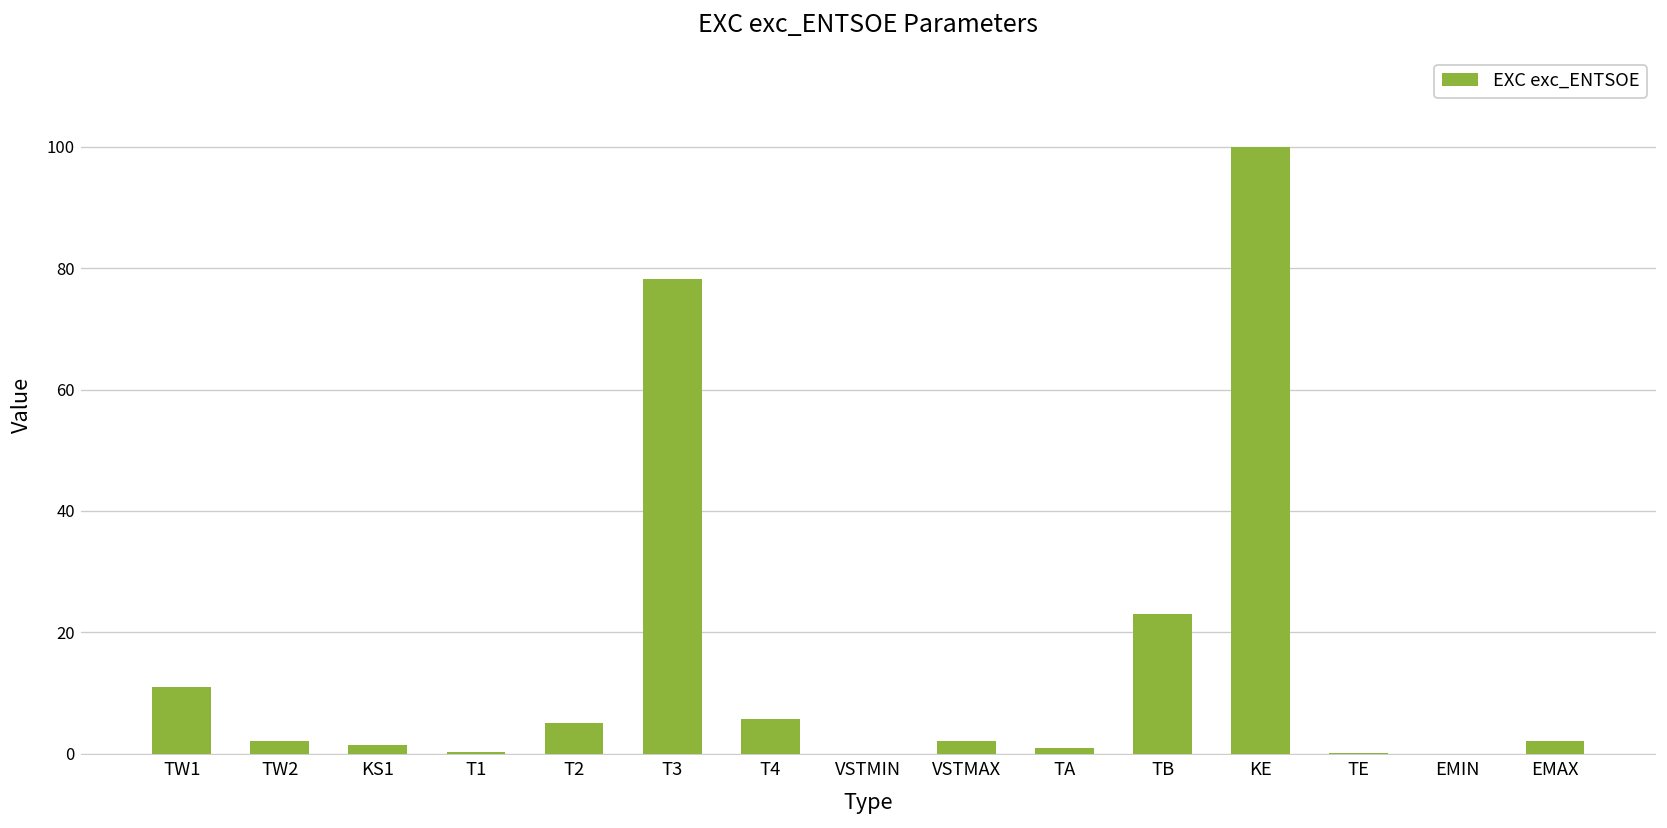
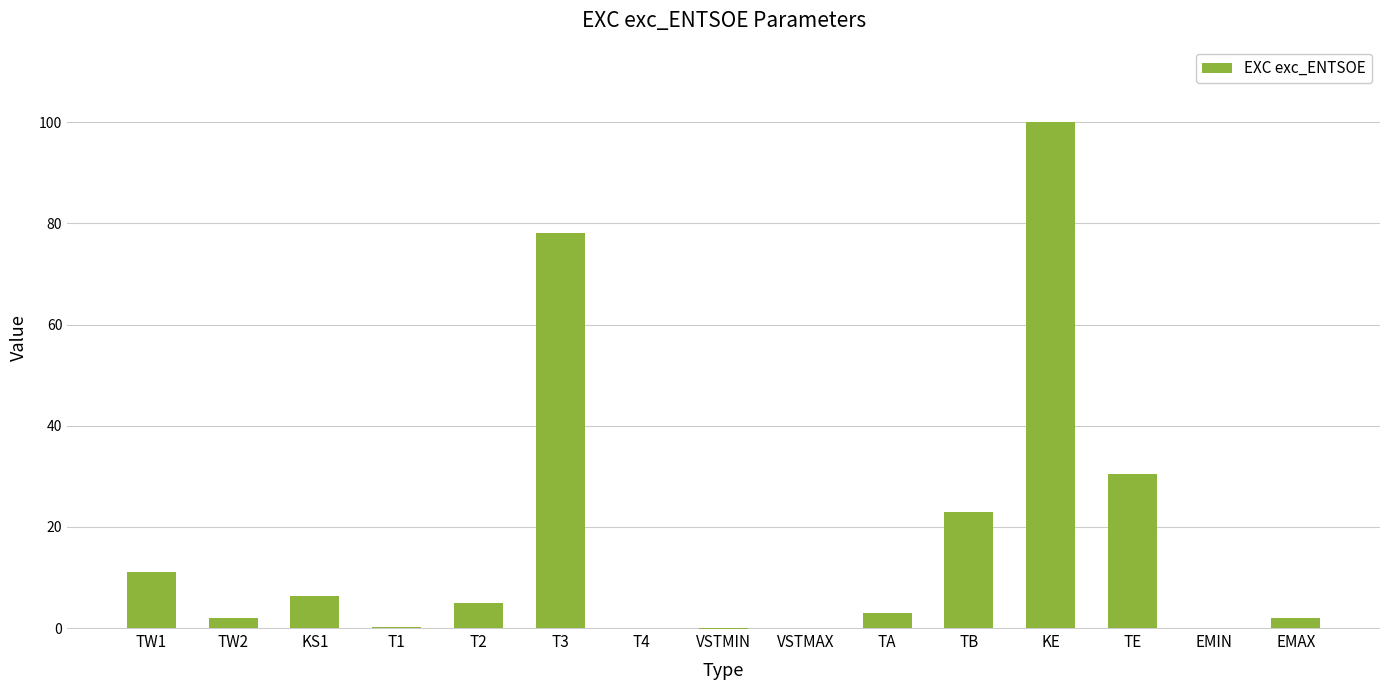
  {
    "TW1": 11,
    "TW2": 2,
-   "KS1": 2,
+   "KS1": 6,
    "T2": 5,
    "T3": 78,
-   "T4": 6,
-   "VSTMAX": 2,
-   "TA": 1,
+   "T4": 0,
+   "VSTMAX": 0,
+   "TA": 3,
    "TB": 23,
    "KE": 100,
-   "TE": 0,
+   "TE": 30,
    "EMIN": 0,
    "EMAX": 2
  }
